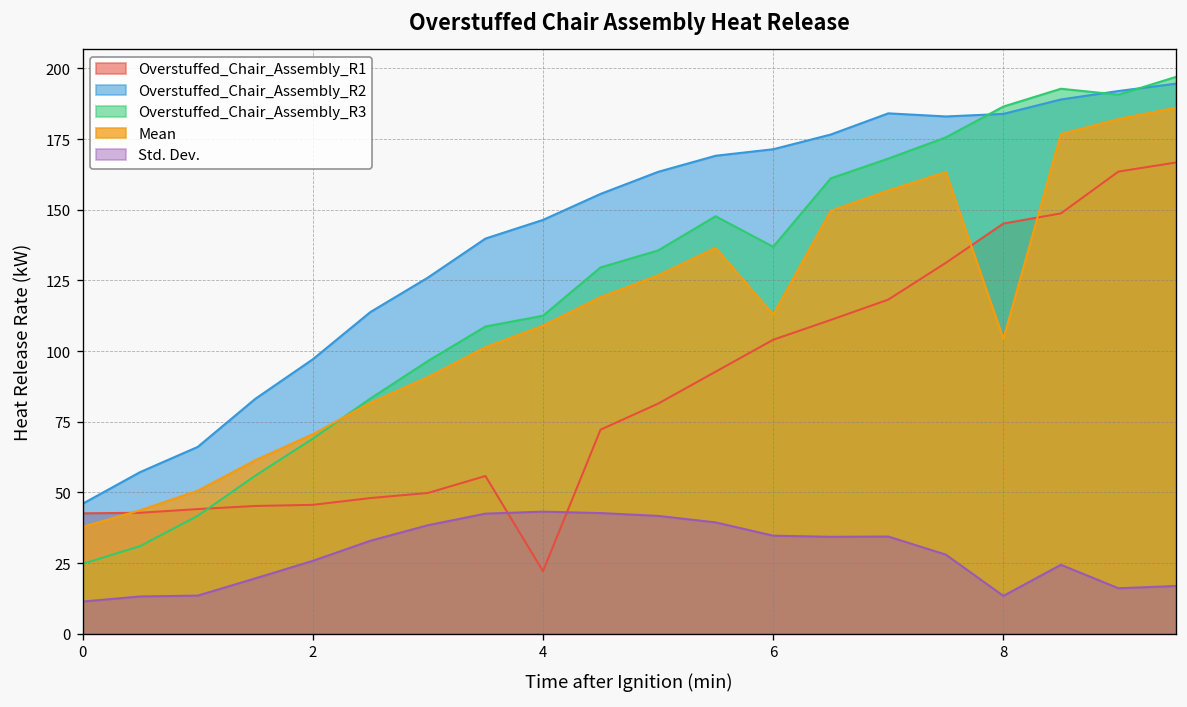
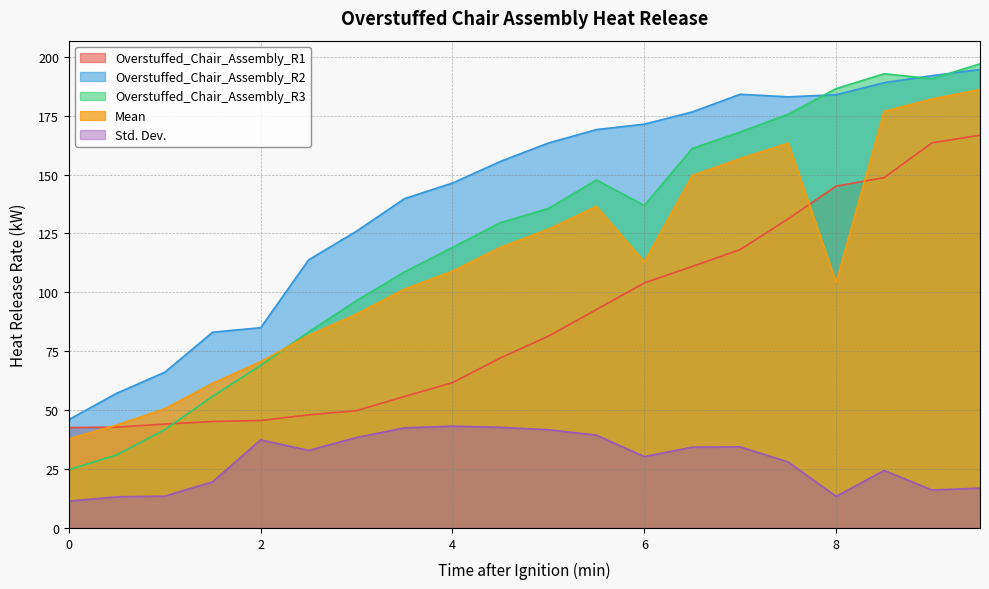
  {
    "Overstuffed_Chair_Assembly_R1": {
      "0": 43,
      "2": 46,
-     "4": 22,
+     "4": 62,
      "6": 104,
      "8": 145
    },
    "Overstuffed_Chair_Assembly_R2": {
      "0": 46,
-     "2": 97,
+     "2": 85,
      "4": 146,
      "6": 171,
      "8": 184
    },
    "Overstuffed_Chair_Assembly_R3": {
      "0": 25,
      "2": 69,
-     "4": 113,
+     "4": 119,
      "6": 137,
      "8": 187
    },
    "Mean": {
      "0": 38,
      "2": 71,
      "4": 109,
      "6": 113,
      "8": 104
    },
    "Std. Dev.": {
      "0": 11,
-     "2": 26,
+     "2": 37,
      "4": 43,
-     "6": 35,
+     "6": 30,
      "8": 13
    }
  }
